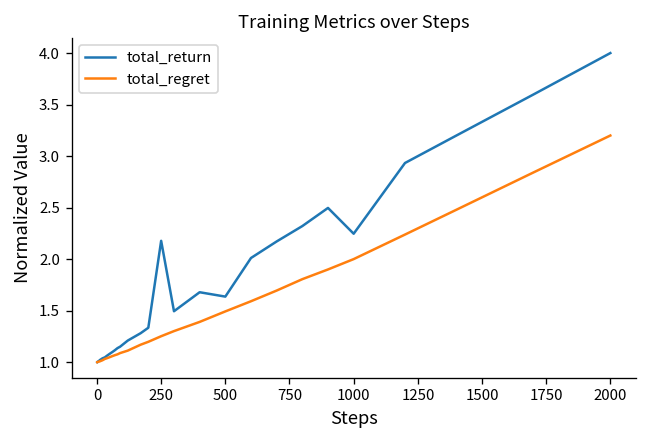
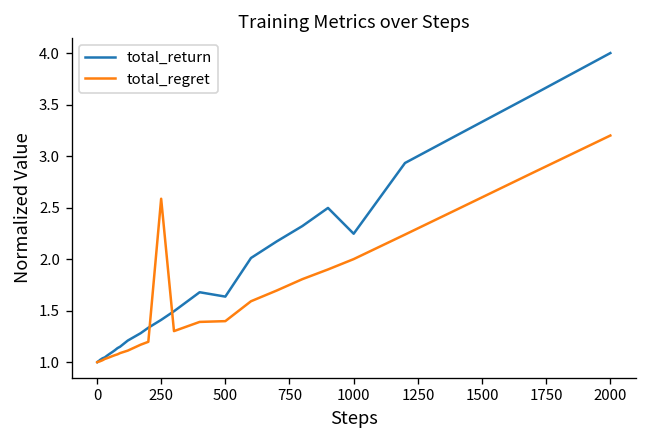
  {
    "total_return": {
-     "250": 2.2,
+     "250": 1.4,
      "500": 1.6,
      "1000": 2.2,
      "2000": 4.0
    },
    "total_regret": {
-     "250": 1.3,
-     "500": 1.5,
+     "250": 2.6,
+     "500": 1.4,
      "1000": 2.0,
      "2000": 3.2
    }
  }
